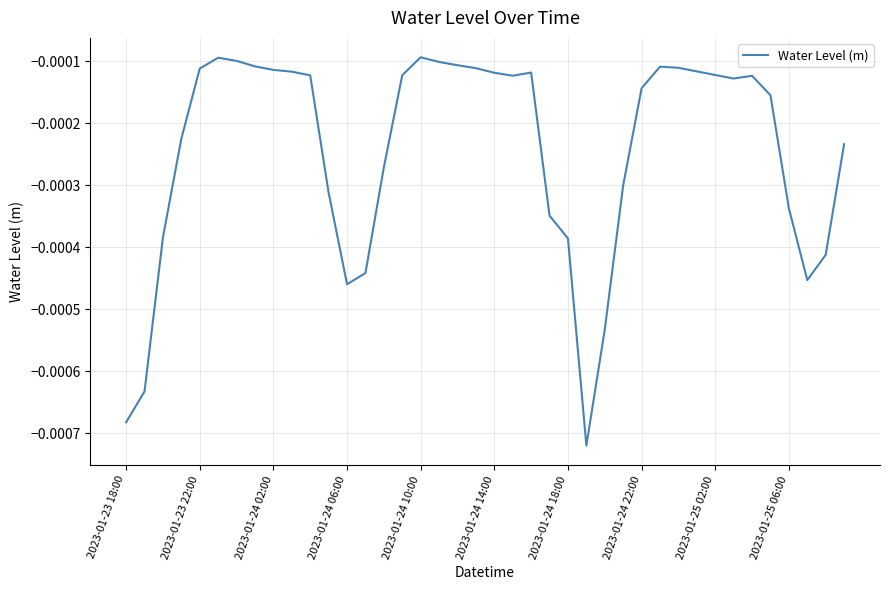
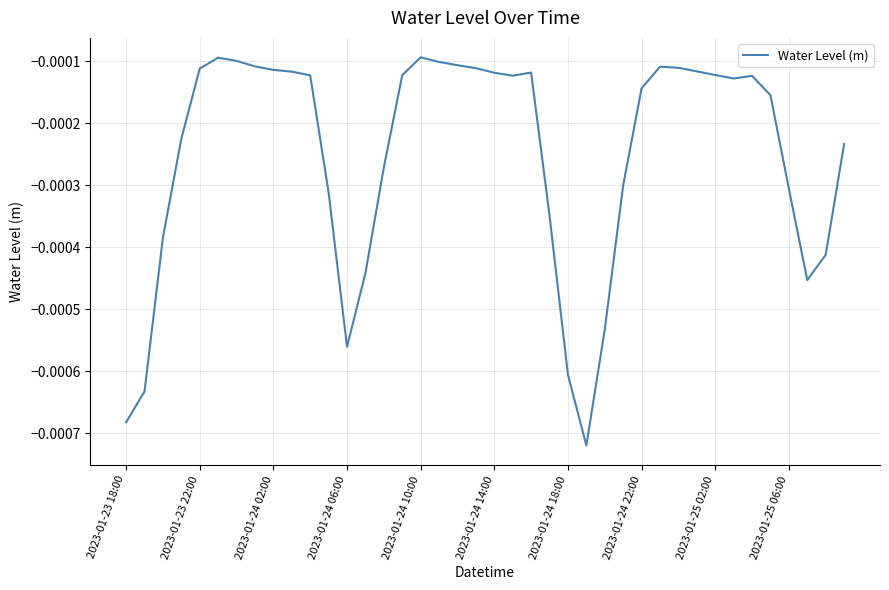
  {
    "2023-01-23 18:00": -0.00068,
    "2023-01-23 22:00": -0.00011,
    "2023-01-24 02:00": -0.00011,
-   "2023-01-24 06:00": -0.00046,
+   "2023-01-24 06:00": -0.00056,
    "2023-01-24 10:00": -0.00009,
    "2023-01-24 14:00": -0.00012,
-   "2023-01-24 18:00": -0.00039,
+   "2023-01-24 18:00": -0.00061,
    "2023-01-24 22:00": -0.00014,
    "2023-01-25 02:00": -0.00012,
-   "2023-01-25 06:00": -0.00034
+   "2023-01-25 06:00": -0.00031
  }
